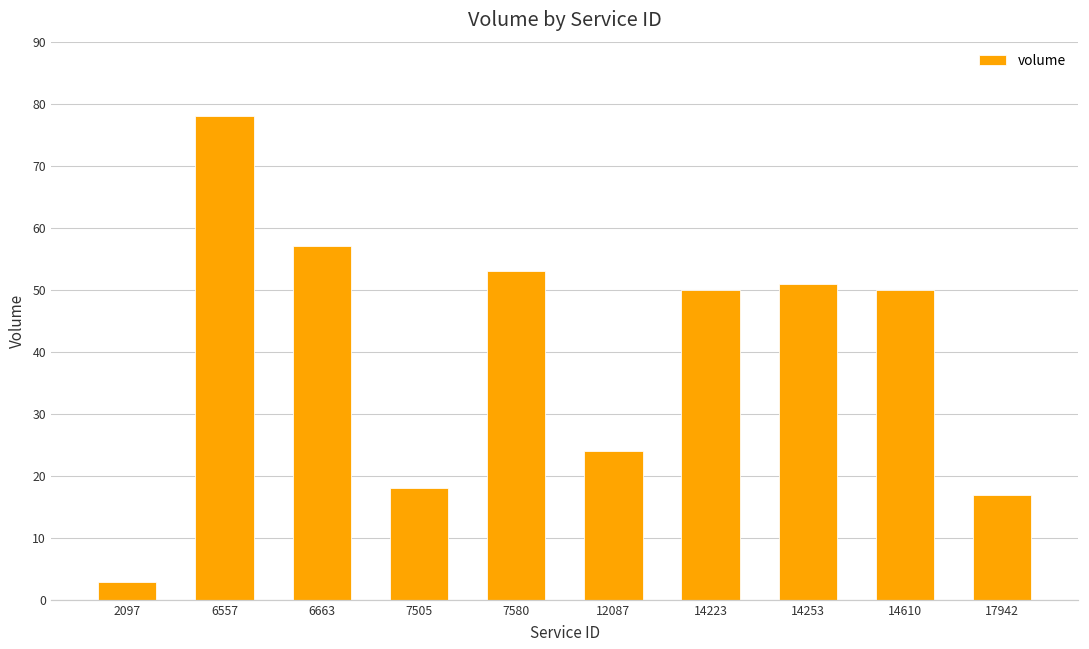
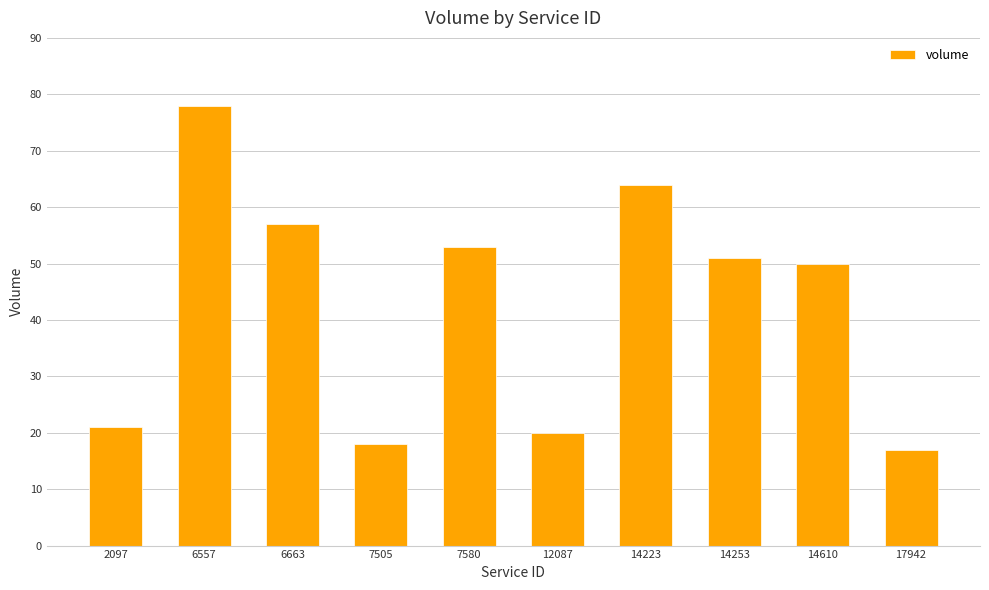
  {
-   "2097": 3,
+   "2097": 21,
    "6557": 78,
    "6663": 57,
    "7505": 18,
    "7580": 53,
-   "12087": 24,
-   "14223": 50,
+   "12087": 20,
+   "14223": 64,
    "14253": 51,
    "14610": 50,
    "17942": 17
  }
